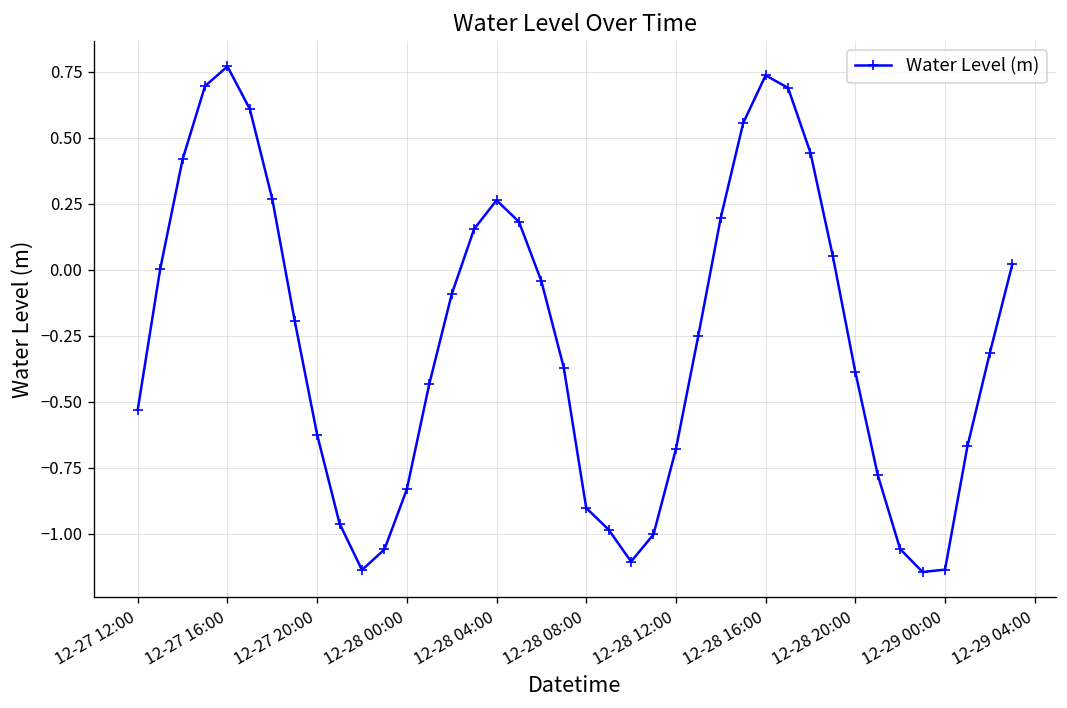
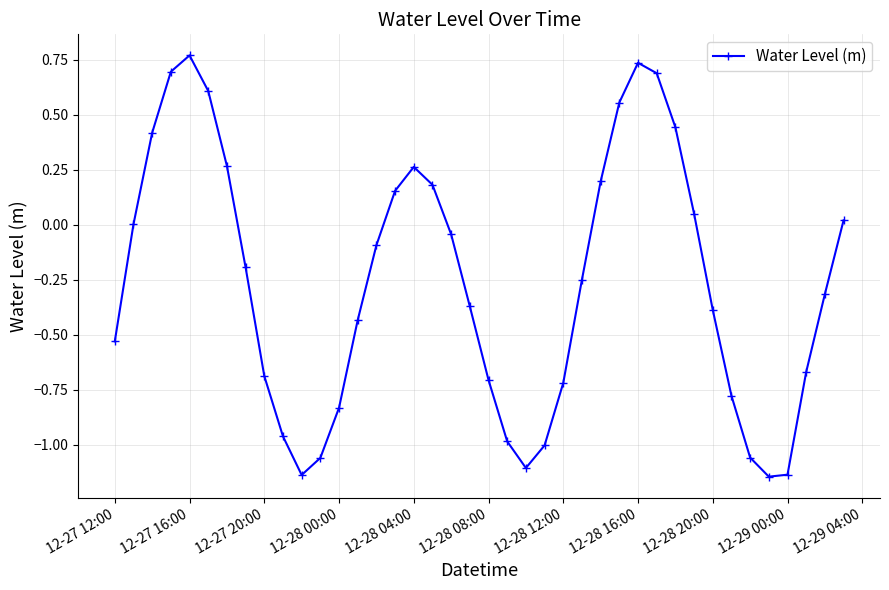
  {
    "12-27 12:00": -0.53,
    "12-27 16:00": 0.77,
-   "12-27 20:00": -0.63,
+   "12-27 20:00": -0.69,
    "12-28 00:00": -0.83,
    "12-28 04:00": 0.26,
-   "12-28 08:00": -0.90,
-   "12-28 12:00": -0.68,
+   "12-28 08:00": -0.71,
+   "12-28 12:00": -0.72,
    "12-28 16:00": 0.74,
    "12-28 20:00": -0.39,
    "12-29 00:00": -1.14
  }
